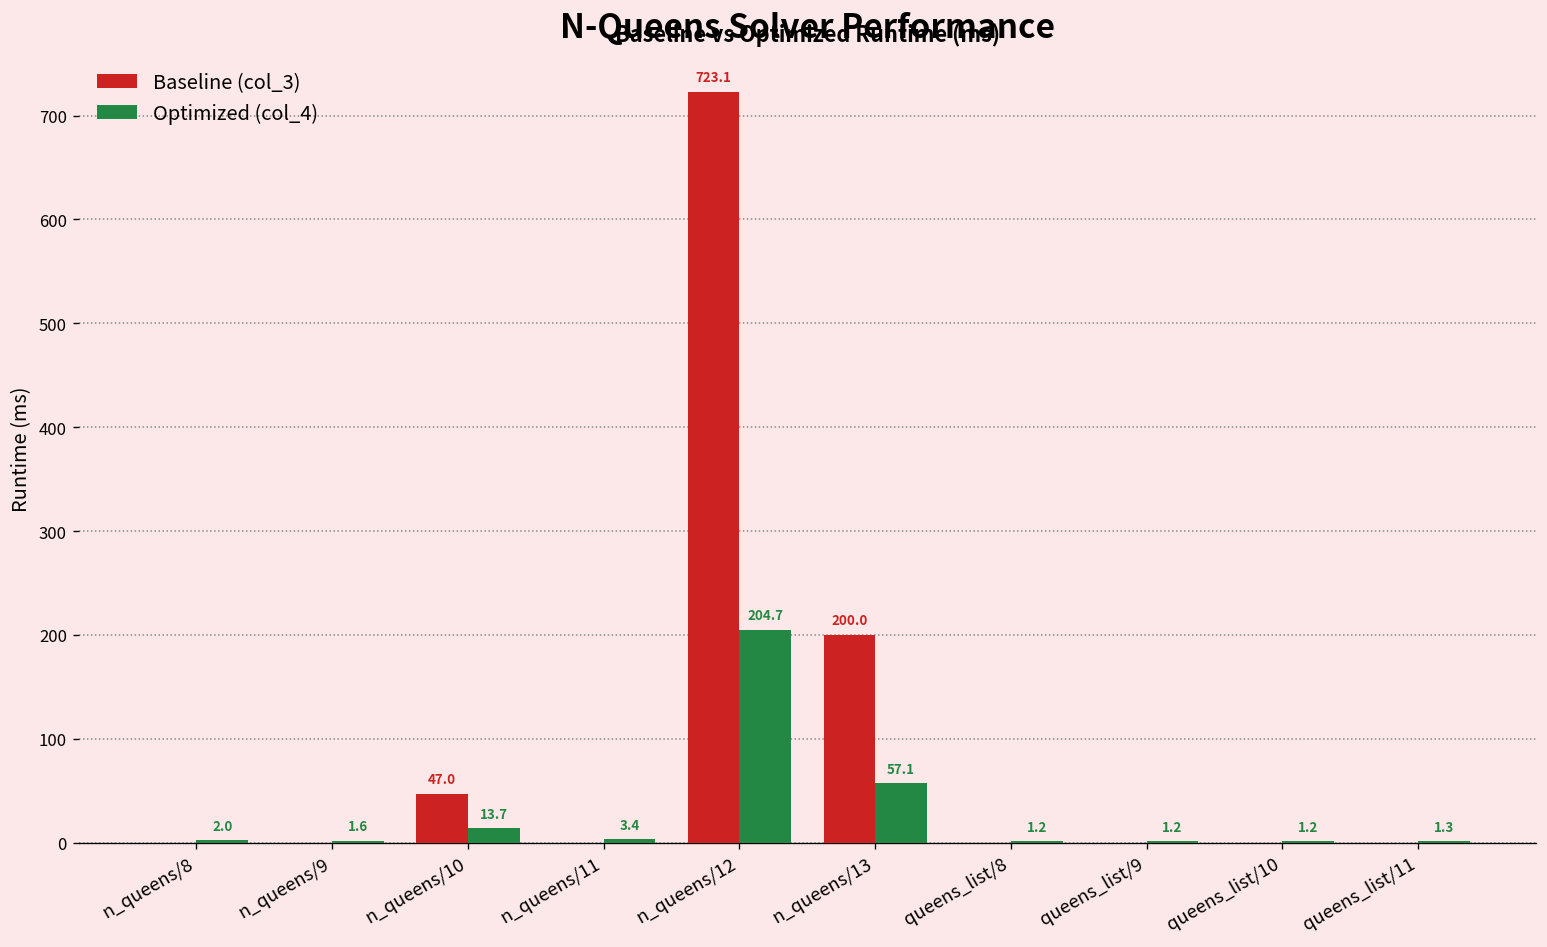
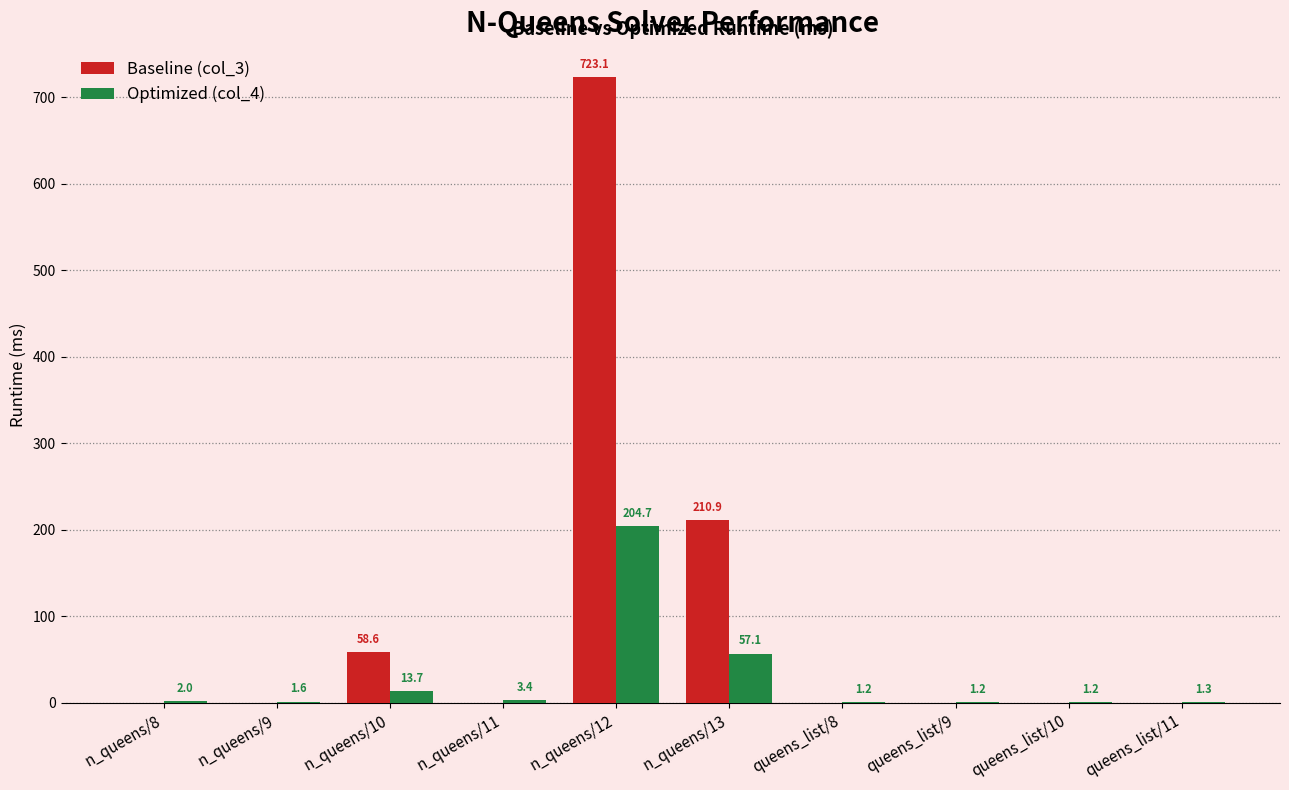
  {
    "Baseline (col_3)": {
-     "n_queens/10": 47.0,
+     "n_queens/10": 58.6,
      "n_queens/12": 723.1,
-     "n_queens/13": 200.0
+     "n_queens/13": 210.9
    },
    "Optimized (col_4)": {
      "n_queens/8": 2.0,
      "n_queens/9": 1.6,
      "n_queens/10": 13.7,
      "n_queens/11": 3.4,
      "n_queens/12": 204.7,
      "n_queens/13": 57.1,
      "queens_list/8": 1.2,
      "queens_list/9": 1.2,
      "queens_list/10": 1.2,
      "queens_list/11": 1.3
    }
  }
